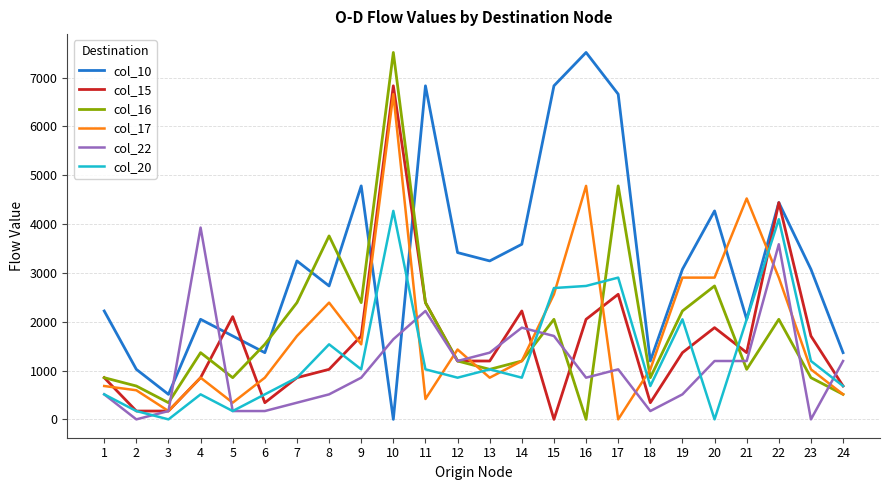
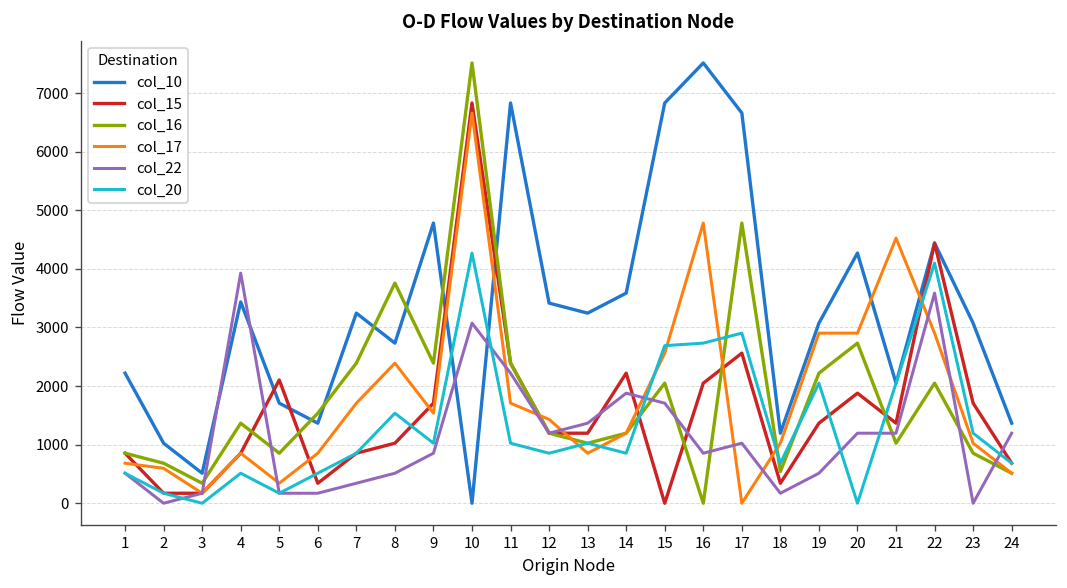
  {
    "col_10": {
      "1": 2200,
      "2": 1000,
      "3": 500,
-     "4": 2000,
+     "4": 3400,
      "5": 1700,
      "6": 1400,
      "7": 3200,
      "8": 2700,
      "9": 4800,
      "10": 0,
      "11": 6800,
      "12": 3400,
      "13": 3200,
      "14": 3600,
      "15": 6800,
      "16": 7500,
      "17": 6700,
      "18": 1200,
      "19": 3100,
      "20": 4300,
      "23": 3100,
      "24": 1400
    },
    "col_15": {
      "5": 2100,
      "6": 300,
      "8": 1000,
      "9": 1700,
      "10": 6800,
      "13": 1200,
      "14": 2200,
      "15": 0,
      "16": 2000,
      "17": 2600,
      "18": 300,
      "19": 1400,
      "20": 1900,
      "21": 1400,
      "23": 1700
    },
    "col_16": {
      "2": 700,
      "3": 300,
      "4": 1400,
      "5": 900,
      "6": 1500,
      "7": 2400,
      "8": 3800,
      "9": 2400,
      "10": 7500,
      "15": 2000,
      "16": 0,
      "17": 4800,
-     "18": 900,
+     "18": 500,
      "19": 2200,
      "20": 2700,
      "21": 1000,
      "22": 2000,
      "23": 900
    },
    "col_17": {
      "1": 700,
      "2": 600,
      "5": 300,
      "6": 900,
      "7": 1700,
      "8": 2400,
      "9": 1500,
      "10": 6700,
-     "11": 400,
+     "11": 1700,
      "12": 1400,
      "13": 900,
      "15": 2600,
      "16": 4800,
      "17": 0,
      "18": 1000,
      "19": 2900,
      "20": 2900,
      "21": 4500,
      "22": 2900,
      "23": 1000
    },
    "col_22": {
      "2": 0,
      "4": 3900,
      "6": 200,
      "7": 300,
      "8": 500,
      "9": 900,
-     "10": 1600,
+     "10": 3100,
      "11": 2200,
      "13": 1400,
      "14": 1900,
      "15": 1700,
      "16": 900,
      "17": 1000,
      "18": 200,
      "19": 500,
      "20": 1200,
      "21": 1200,
      "22": 3600,
      "23": 0,
      "24": 1200
    },
    "col_20": {
      "3": 0,
      "4": 500,
      "6": 500,
      "8": 1500,
      "9": 1000,
      "10": 4300,
      "11": 1000,
      "12": 900,
      "14": 900,
      "15": 2700,
      "16": 2700,
      "17": 2900,
      "18": 700,
      "19": 2000,
      "20": 0,
      "22": 4100,
      "23": 1200
    }
  }
